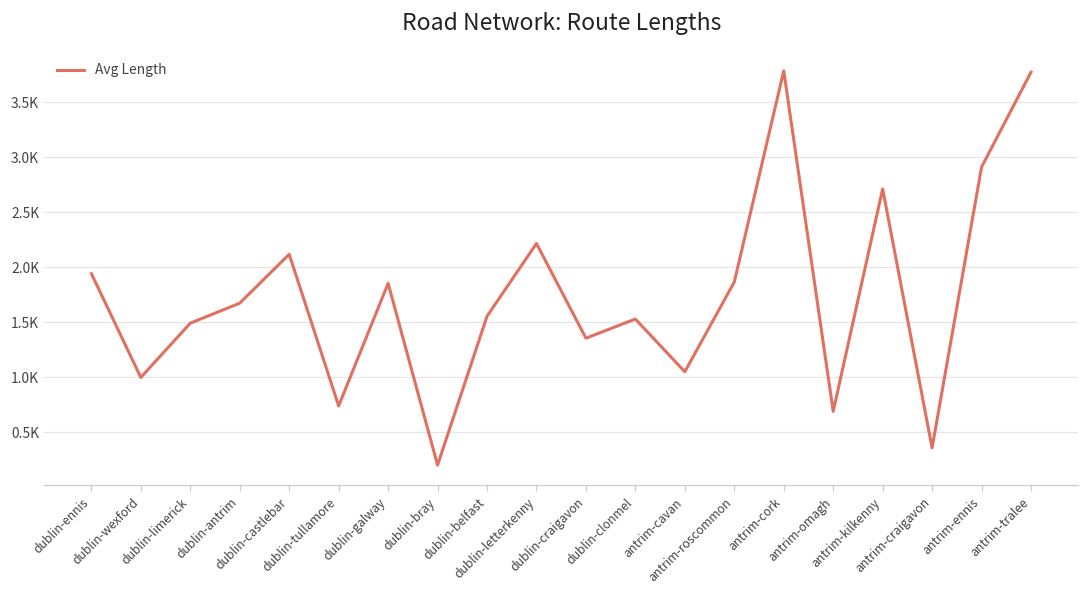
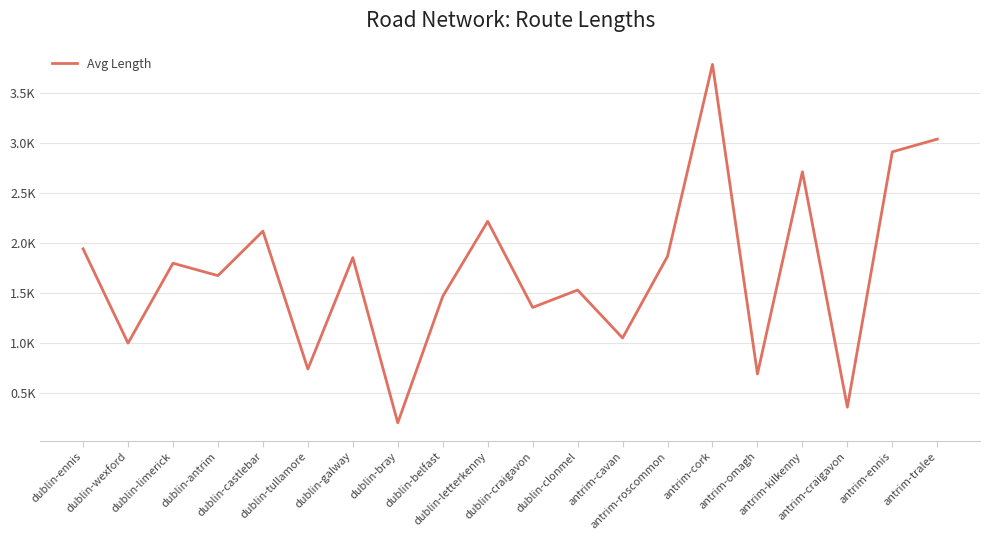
  {
    "dublin-ennis": 1900,
    "dublin-wexford": 1000,
-   "dublin-limerick": 1500,
+   "dublin-limerick": 1800,
    "dublin-antrim": 1700,
    "dublin-castlebar": 2100,
    "dublin-tullamore": 700,
    "dublin-galway": 1900,
    "dublin-bray": 200,
-   "dublin-belfast": 1600,
+   "dublin-belfast": 1500,
    "dublin-letterkenny": 2200,
    "dublin-craigavon": 1400,
    "dublin-clonmel": 1500,
    "antrim-cavan": 1000,
    "antrim-roscommon": 1900,
    "antrim-cork": 3800,
    "antrim-omagh": 700,
    "antrim-kilkenny": 2700,
    "antrim-craigavon": 400,
    "antrim-ennis": 2900,
-   "antrim-tralee": 3800
+   "antrim-tralee": 3000
  }
